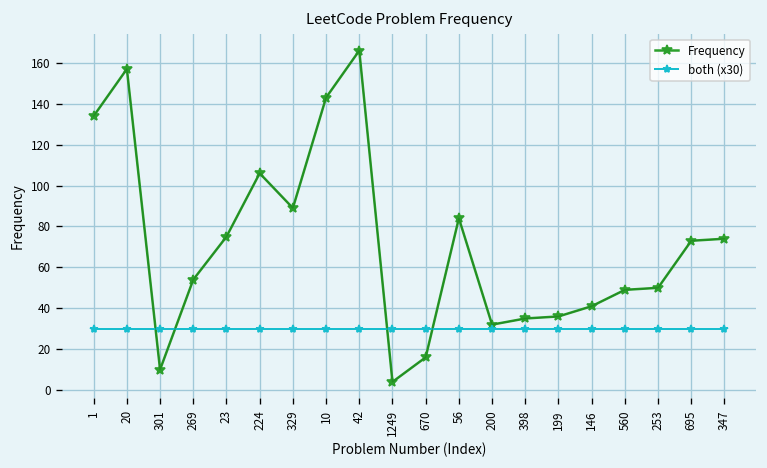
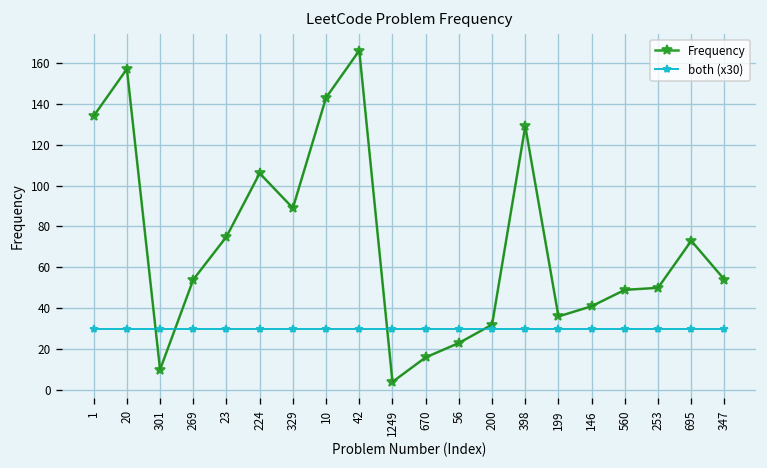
  {
    "Frequency": {
      "1": 134,
      "20": 157,
      "301": 10,
      "269": 54,
      "23": 75,
      "224": 106,
      "329": 89,
      "10": 143,
      "42": 166,
      "1249": 4,
      "670": 16,
-     "56": 84,
+     "56": 23,
      "200": 32,
-     "398": 35,
+     "398": 129,
      "199": 36,
      "146": 41,
      "560": 49,
      "253": 50,
      "695": 73,
-     "347": 74
+     "347": 54
    },
    "both (x30)": {
      "1": 30,
      "20": 30,
      "301": 30,
      "269": 30,
      "23": 30,
      "224": 30,
      "329": 30,
      "10": 30,
      "42": 30,
      "1249": 30,
      "670": 30,
      "56": 30,
      "200": 30,
      "398": 30,
      "199": 30,
      "146": 30,
      "560": 30,
      "253": 30,
      "695": 30,
      "347": 30
    }
  }
